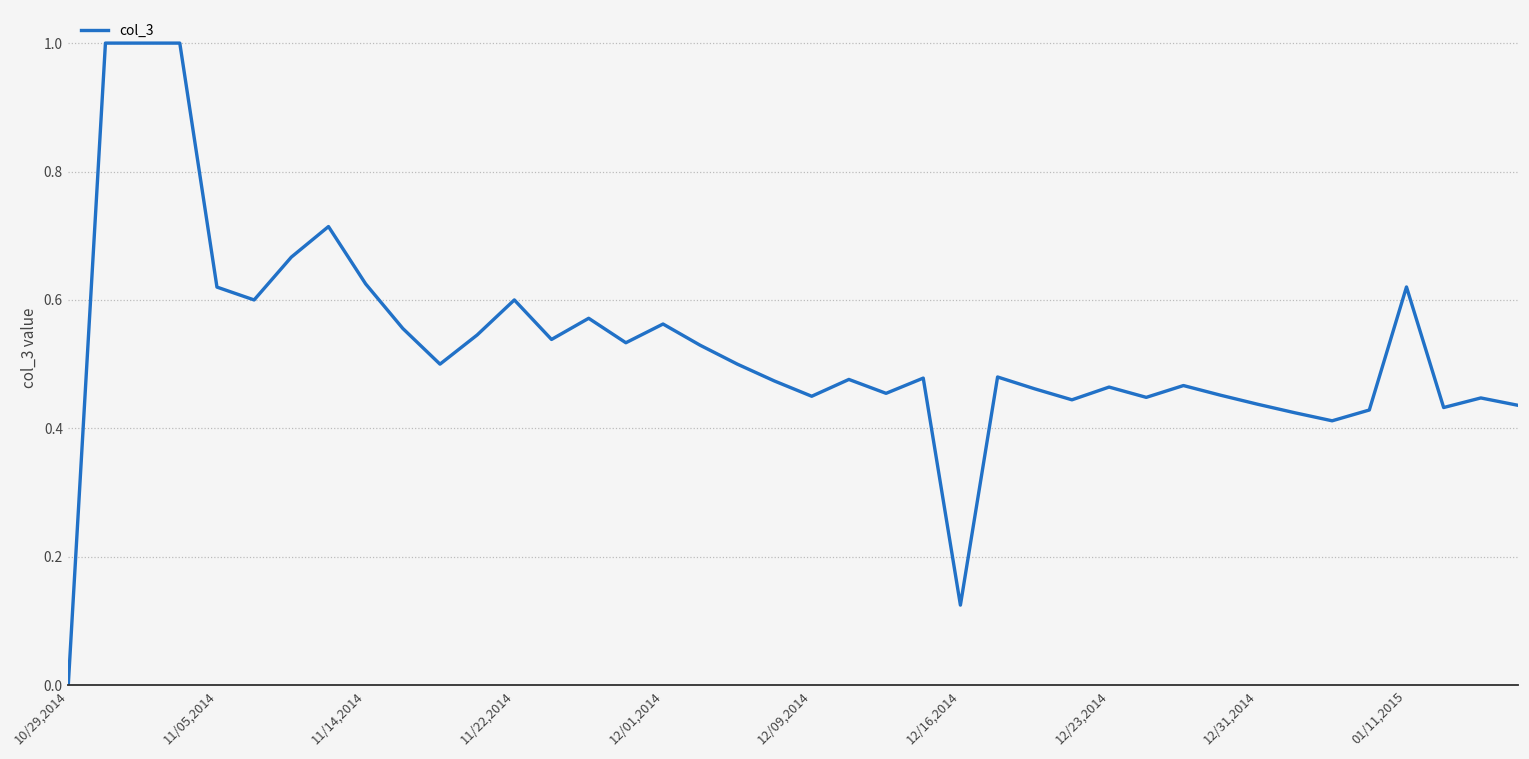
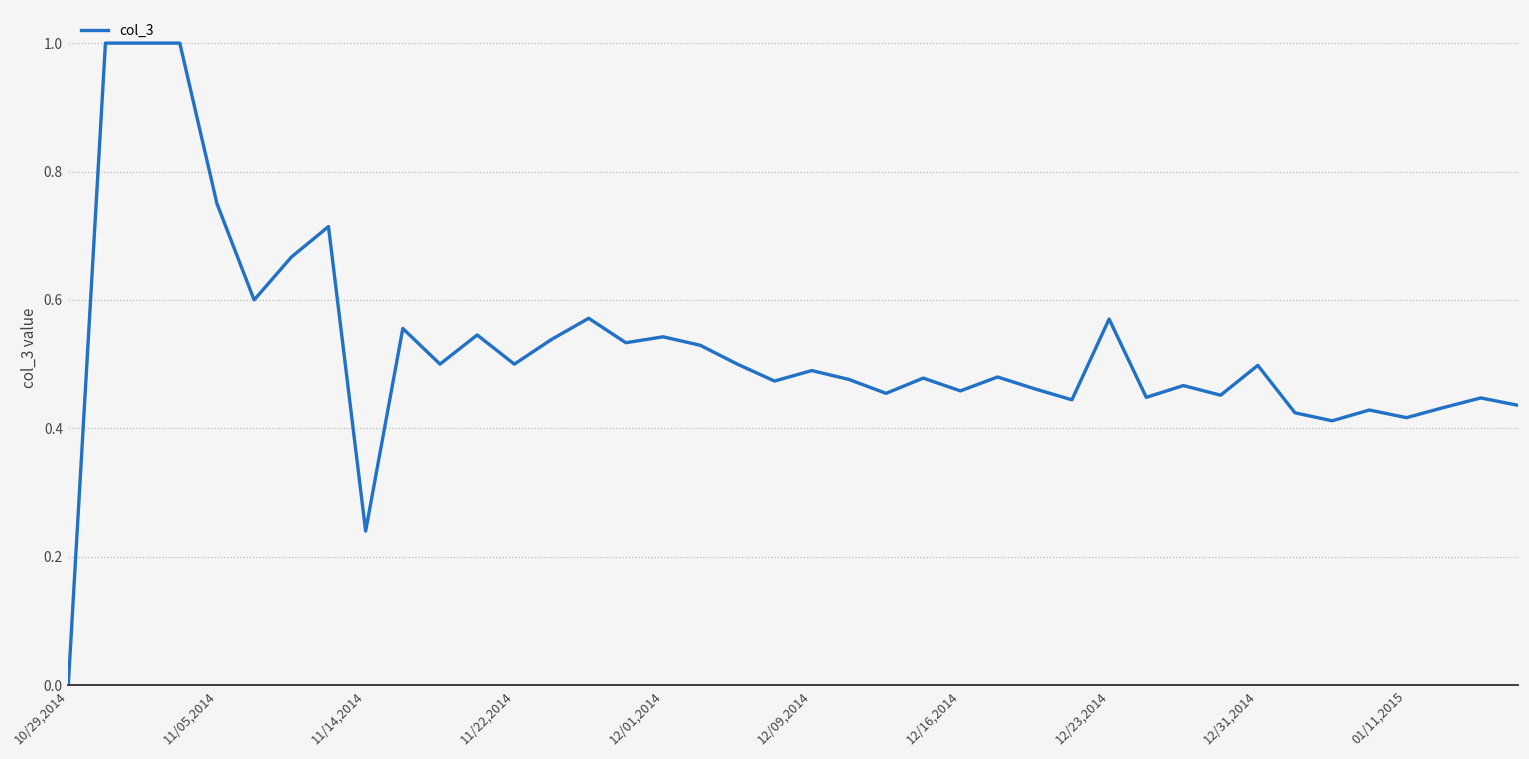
  {
    "10/29,2014": 0.00,
-   "11/05,2014": 0.62,
-   "11/14,2014": 0.63,
-   "11/22,2014": 0.6,
-   "12/01,2014": 0.56,
-   "12/09,2014": 0.45,
-   "12/16,2014": 0.12,
-   "12/23,2014": 0.46,
-   "12/31,2014": 0.44,
-   "01/11,2015": 0.62
+   "11/05,2014": 0.75,
+   "11/14,2014": 0.24,
+   "11/22,2014": 0.5,
+   "12/01,2014": 0.54,
+   "12/09,2014": 0.49,
+   "12/16,2014": 0.46,
+   "12/23,2014": 0.57,
+   "12/31,2014": 0.50,
+   "01/11,2015": 0.42
  }
